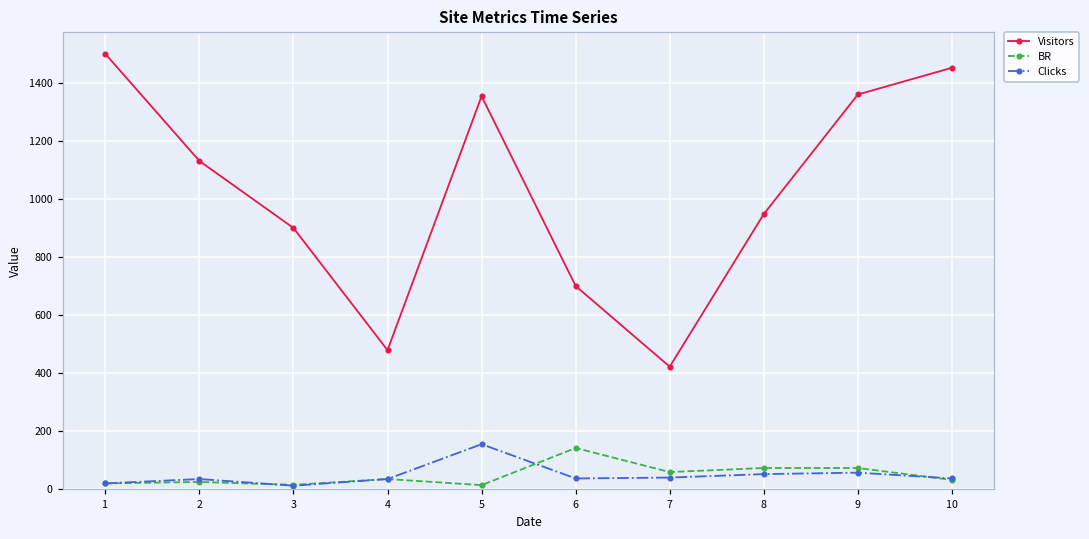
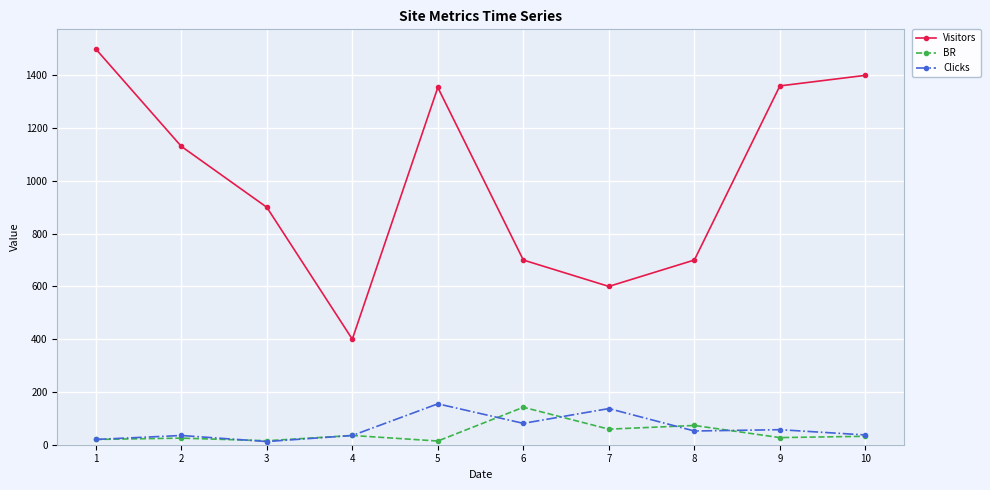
  {
    "Visitors": {
      "1": 1500,
      "2": 1130,
      "3": 900,
-     "4": 480,
+     "4": 400,
      "5": 1350,
      "6": 700,
-     "7": 420,
-     "8": 950,
+     "7": 600,
+     "8": 700,
      "9": 1360,
-     "10": 1450
+     "10": 1400
    },
    "BR": {
      "2": 30,
      "5": 10,
      "6": 140,
      "7": 60,
      "8": 70,
-     "9": 70
+     "9": 30
    },
    "Clicks": {
      "2": 40,
      "5": 160,
-     "6": 40,
-     "7": 40,
+     "6": 80,
+     "7": 140,
      "8": 50,
      "9": 60
    }
  }
